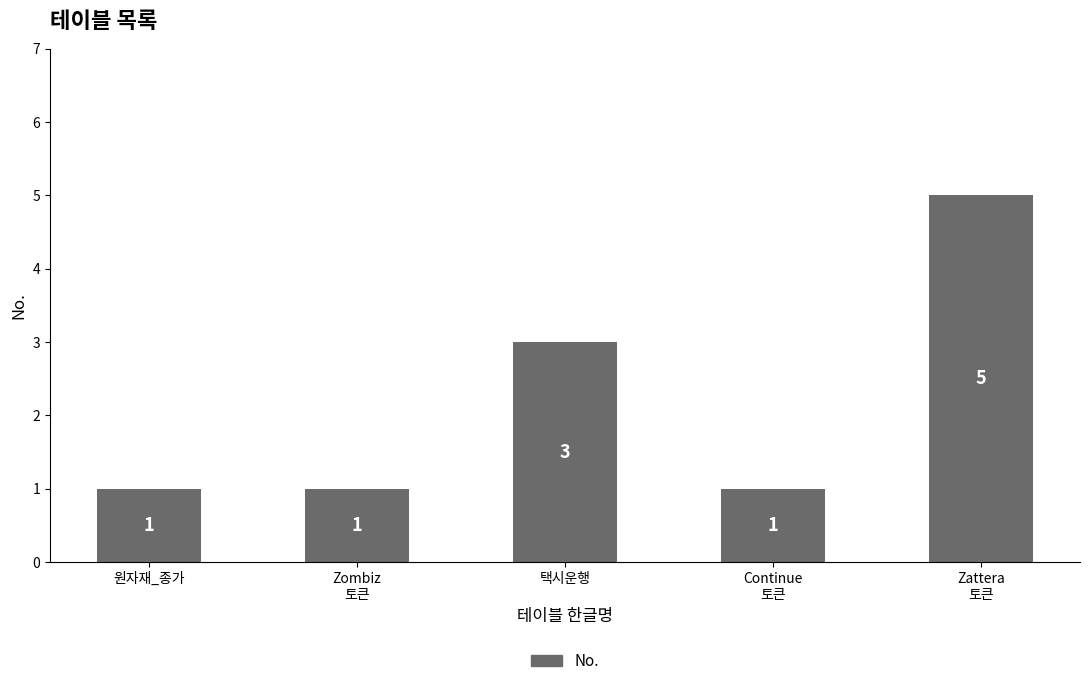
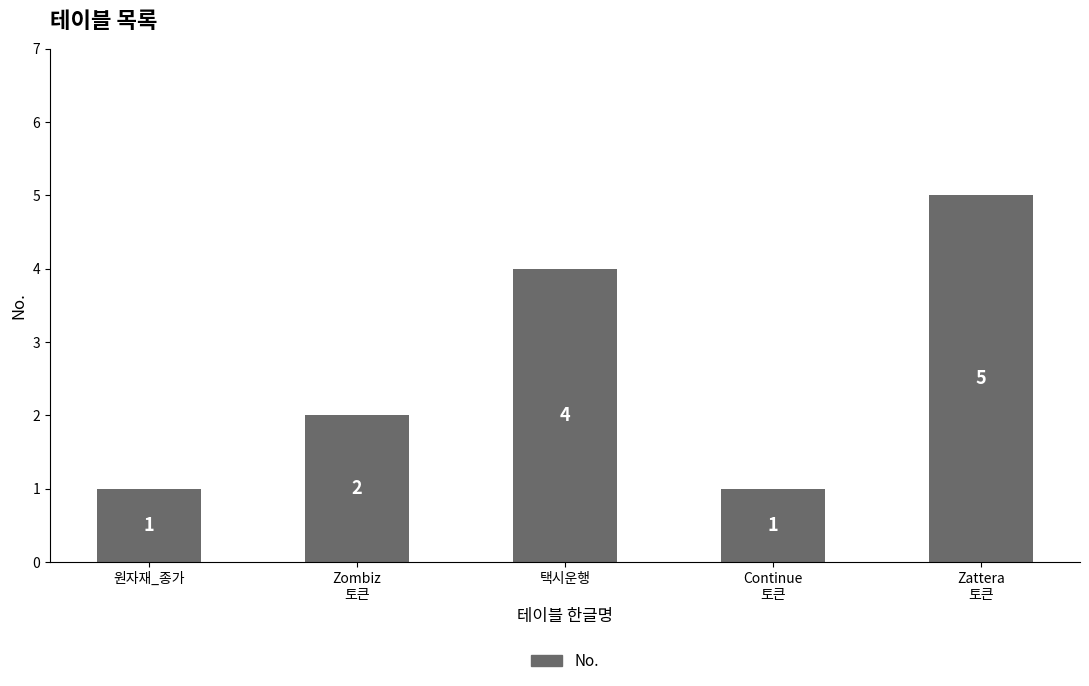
  {
    "원자재_종가": 1,
-   "Zombiz 토큰": 1,
-   "택시운행": 3,
+   "Zombiz 토큰": 2,
+   "택시운행": 4,
    "Continue 토큰": 1,
    "Zattera 토큰": 5
  }
